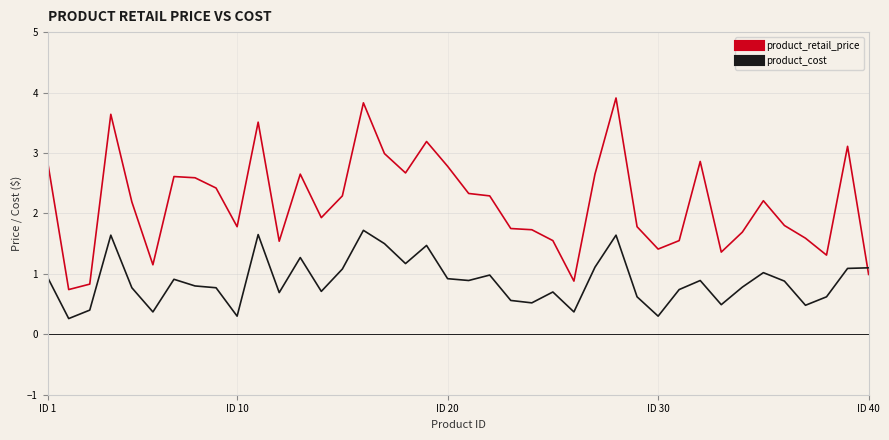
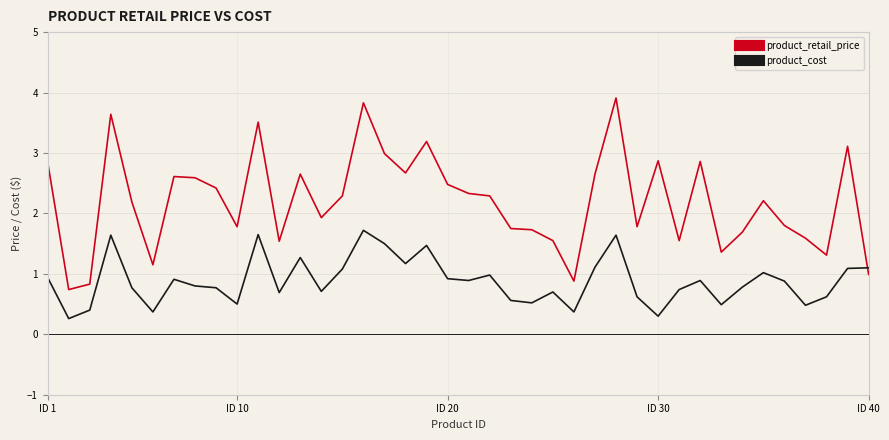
  {
    "product_retail_price": {
      "ID 1": 2.9,
      "ID 10": 1.8,
-     "ID 20": 2.8,
-     "ID 30": 1.4,
+     "ID 20": 2.5,
+     "ID 30": 2.9,
      "ID 40": 1.0
    },
    "product_cost": {
      "ID 1": 0.9,
-     "ID 10": 0.3,
+     "ID 10": 0.5,
      "ID 20": 0.9,
      "ID 30": 0.3,
      "ID 40": 1.1
    }
  }
